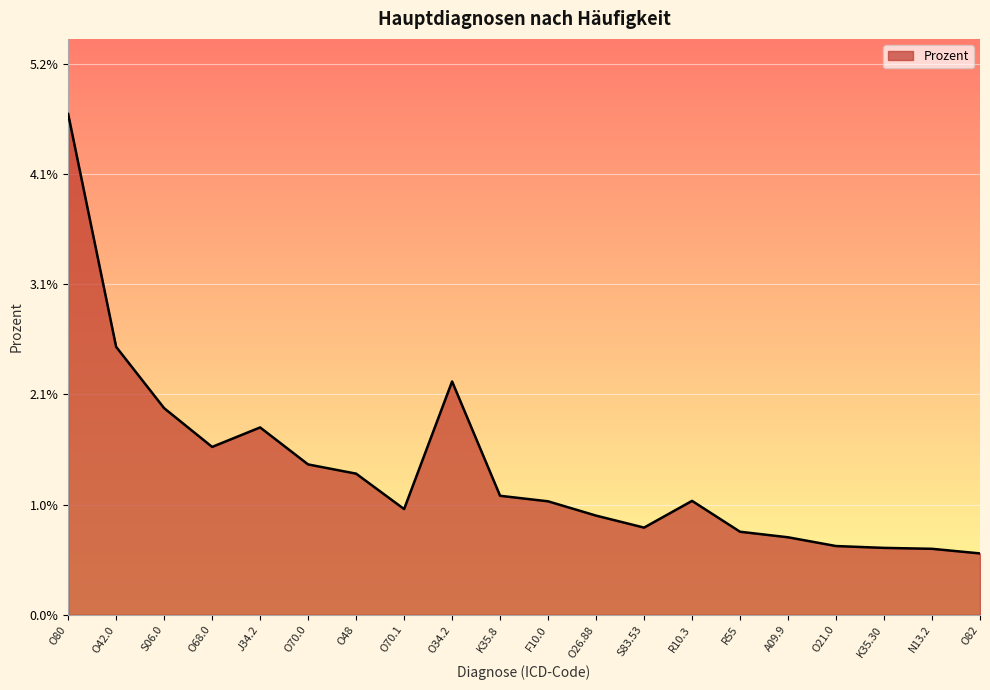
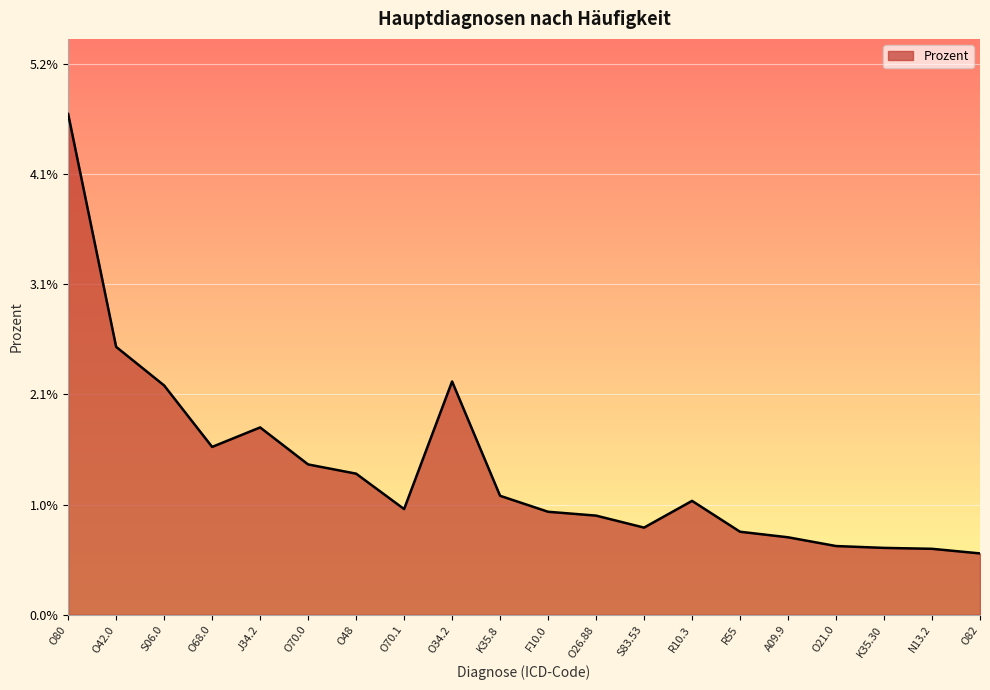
  {
    "O80": "4.70%",
    "O42.0": "2.52%",
-   "S06.0": "1.94%",
+   "S06.0": "2.15%",
    "O68.0": "1.58%",
    "J34.2": "1.76%",
    "O70.0": "1.41%",
    "O48": "1.33%",
    "O70.1": "0.99%",
    "O34.2": "2.19%",
    "K35.8": "1.12%",
-   "F10.0": "1.07%",
+   "F10.0": "0.97%",
    "O26.88": "0.93%",
    "S83.53": "0.82%",
    "R10.3": "1.07%",
    "R55": "0.78%",
    "A09.9": "0.73%",
    "O21.0": "0.65%",
    "K35.30": "0.63%",
    "N13.2": "0.62%",
    "O82": "0.58%"
  }
